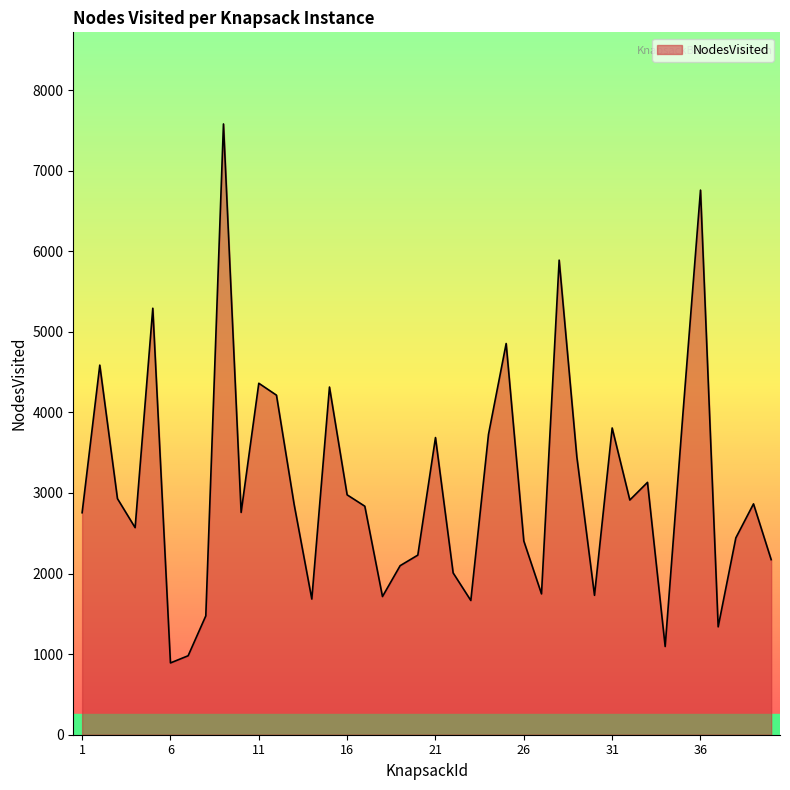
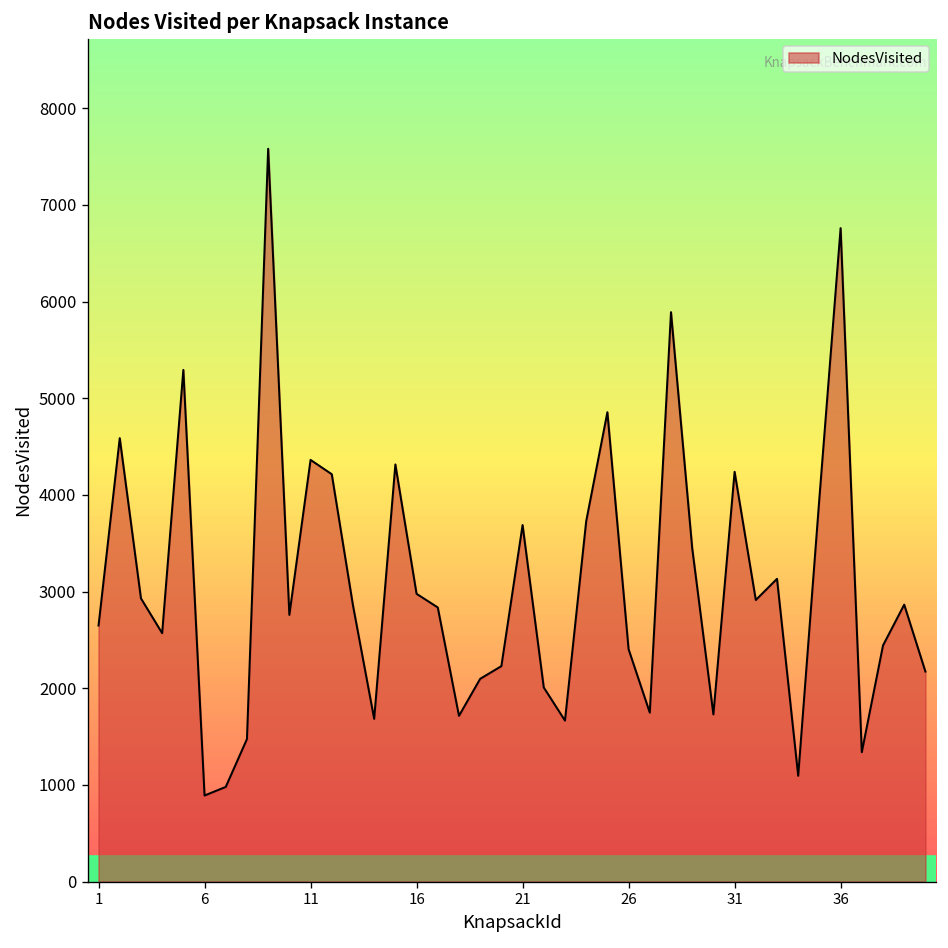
  {
-   "1": 2800,
+   "1": 2600,
    "6": 900,
    "11": 4400,
    "16": 3000,
    "21": 3700,
    "26": 2400,
-   "31": 3800,
+   "31": 4200,
    "36": 6800
  }
